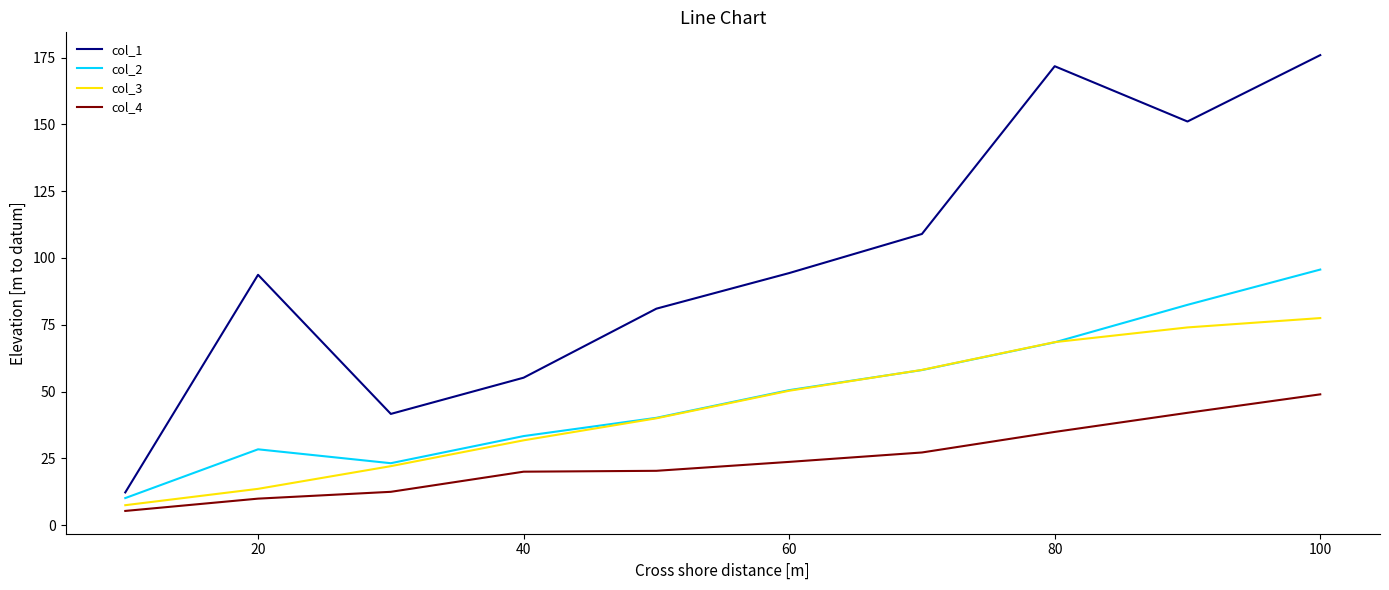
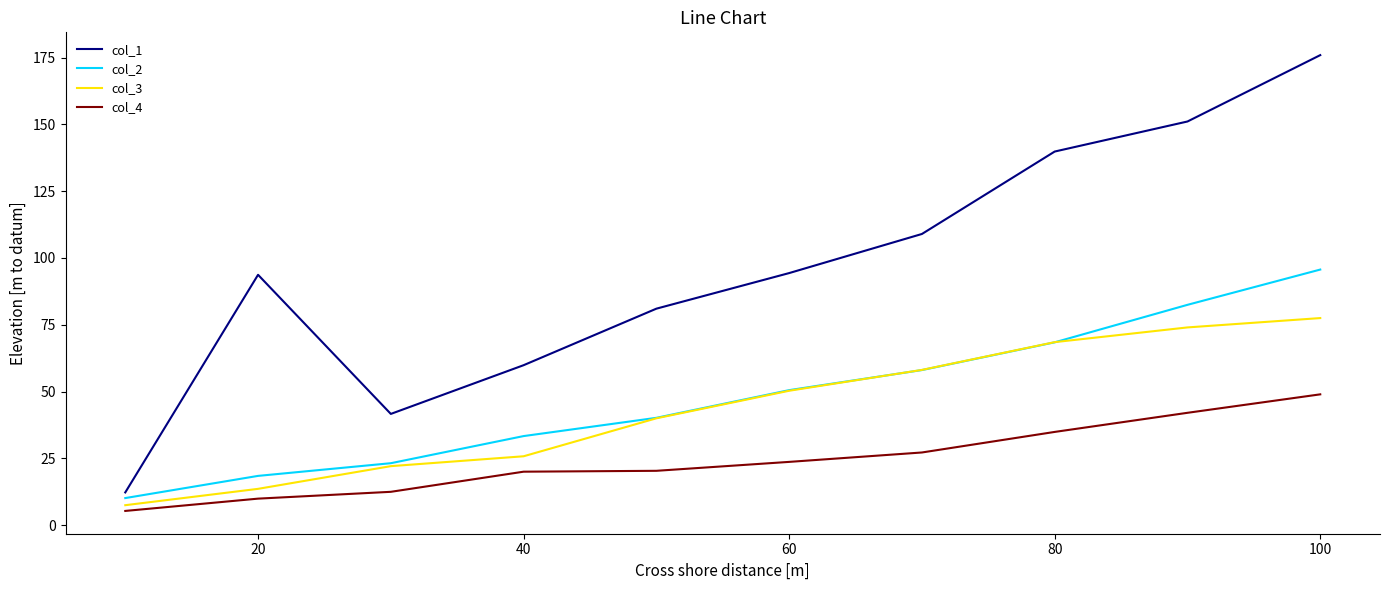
  {
    "col_1": {
      "20": 94,
-     "40": 55,
+     "40": 60,
      "60": 94,
-     "80": 172,
+     "80": 140,
      "100": 176
    },
    "col_2": {
-     "20": 28,
+     "20": 18,
      "40": 33,
      "100": 96
    },
    "col_3": {
      "20": 14,
-     "40": 32,
+     "40": 26,
      "100": 77
    },
    "col_4": {
      "20": 10,
      "40": 20,
      "60": 24,
      "80": 35,
      "100": 49
    }
  }
